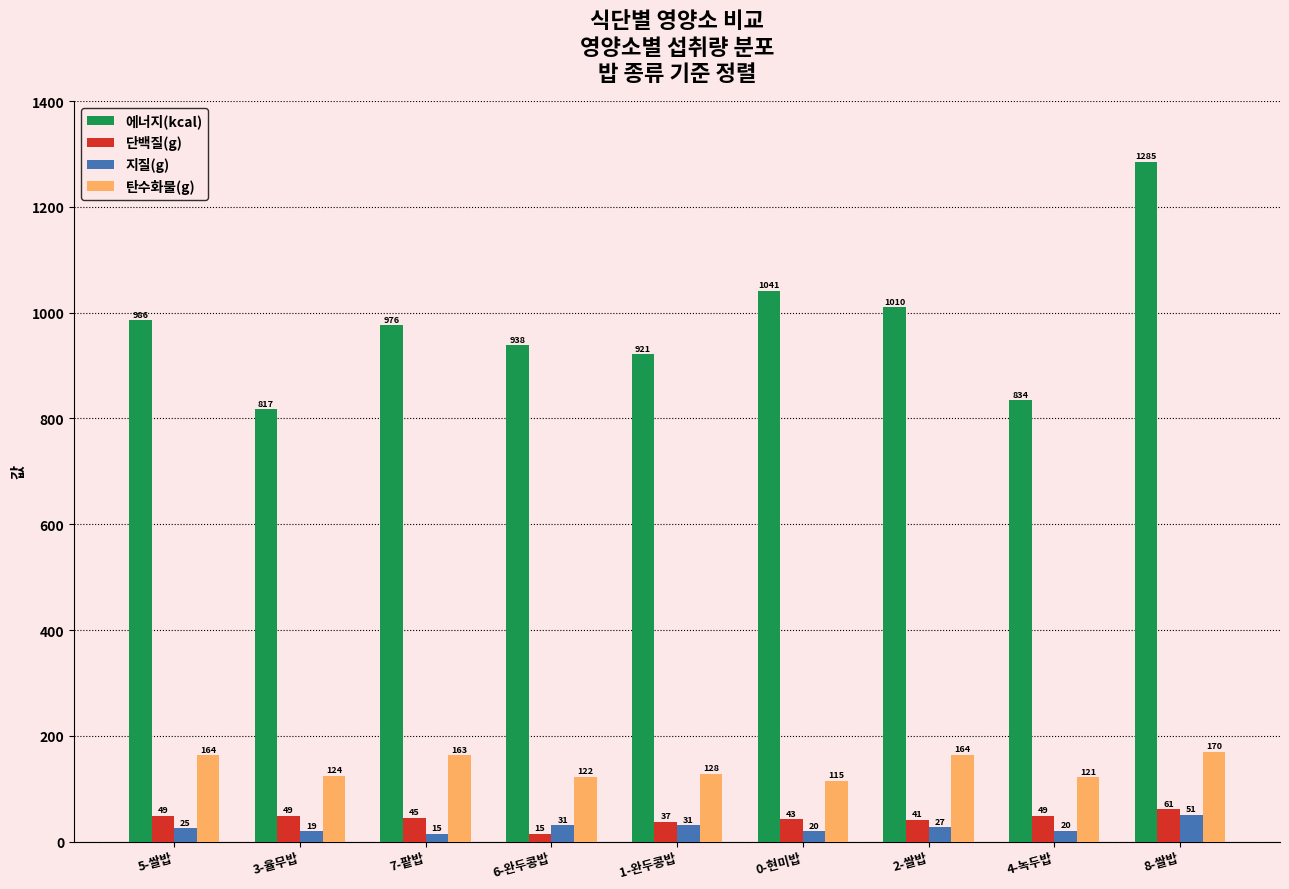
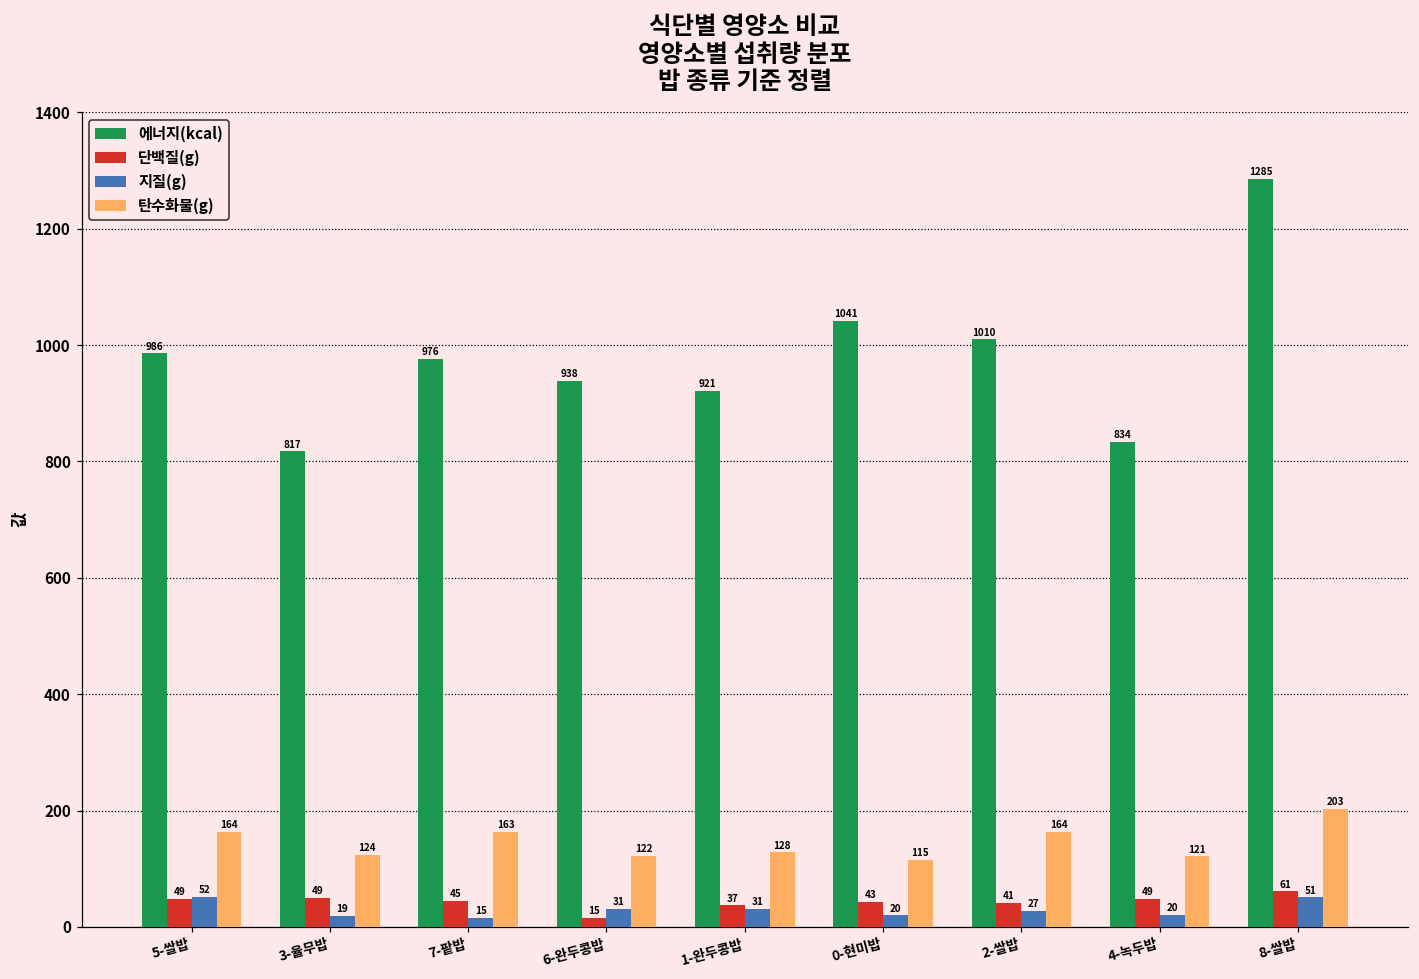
  {
    "에너지(kcal)": {
      "5-쌀밥": 986,
      "3-율무밥": 817,
      "7-팥밥": 976,
      "6-완두콩밥": 938,
      "1-완두콩밥": 921,
      "0-현미밥": 1041,
      "2-쌀밥": 1010,
      "4-녹두밥": 834,
      "8-쌀밥": 1285
    },
    "단백질(g)": {
      "5-쌀밥": 49,
      "3-율무밥": 49,
      "7-팥밥": 45,
      "6-완두콩밥": 15,
      "1-완두콩밥": 37,
      "0-현미밥": 43,
      "2-쌀밥": 41,
      "4-녹두밥": 49,
      "8-쌀밥": 61
    },
    "지질(g)": {
-     "5-쌀밥": 25,
+     "5-쌀밥": 52,
      "3-율무밥": 19,
      "7-팥밥": 15,
      "6-완두콩밥": 31,
      "1-완두콩밥": 31,
      "0-현미밥": 20,
      "2-쌀밥": 27,
      "4-녹두밥": 20,
      "8-쌀밥": 51
    },
    "탄수화물(g)": {
      "5-쌀밥": 164,
      "3-율무밥": 124,
      "7-팥밥": 163,
      "6-완두콩밥": 122,
      "1-완두콩밥": 128,
      "0-현미밥": 115,
      "2-쌀밥": 164,
      "4-녹두밥": 121,
-     "8-쌀밥": 170
+     "8-쌀밥": 203
    }
  }
